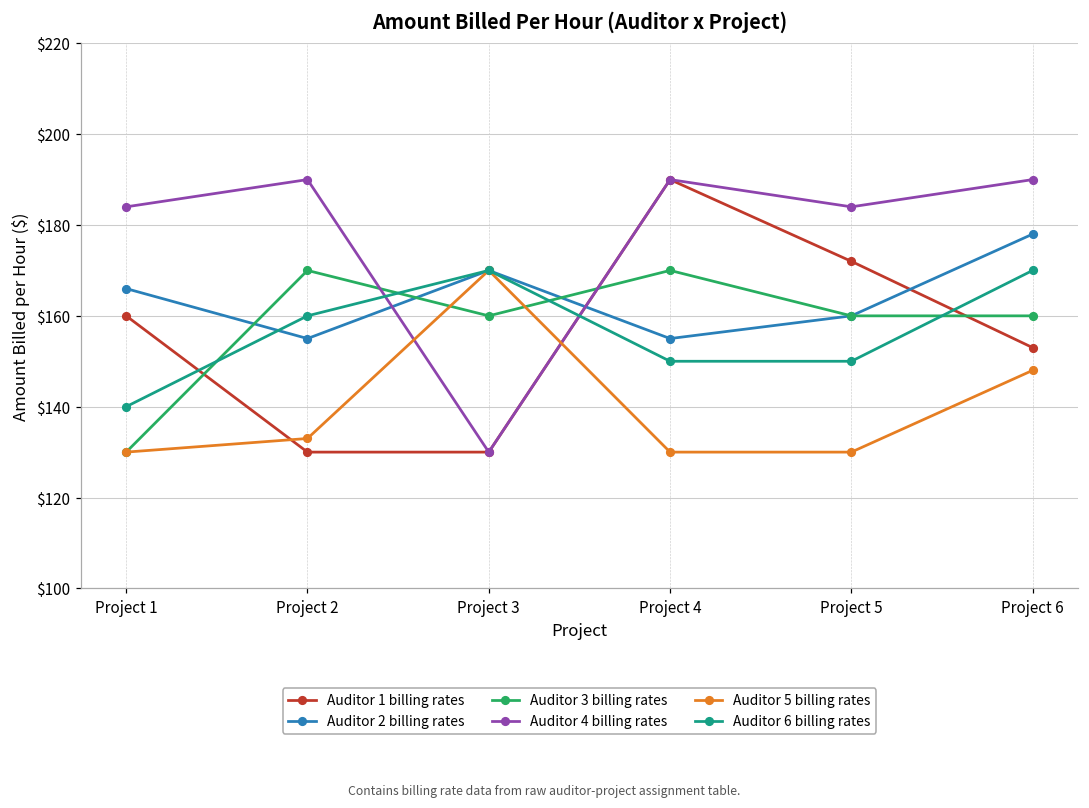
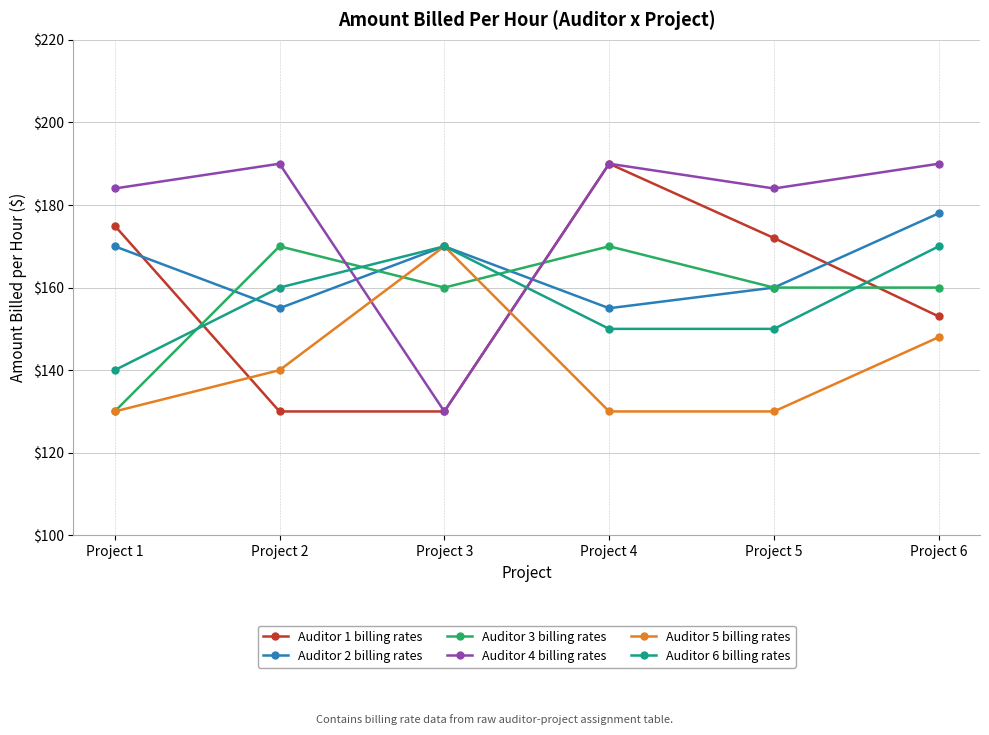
  {
    "Auditor 1 billing rates": {
-     "Project 1": "$160",
+     "Project 1": "$175",
      "Project 2": "$130",
      "Project 5": "$172",
      "Project 6": "$153"
    },
    "Auditor 2 billing rates": {
-     "Project 1": "$166",
+     "Project 1": "$170",
      "Project 2": "$155",
      "Project 4": "$155",
      "Project 6": "$178"
    },
    "Auditor 4 billing rates": {
      "Project 1": "$184",
      "Project 2": "$190",
      "Project 5": "$184",
      "Project 6": "$190"
    },
    "Auditor 5 billing rates": {
-     "Project 2": "$133",
+     "Project 2": "$140",
      "Project 4": "$130",
      "Project 5": "$130",
      "Project 6": "$148"
    }
  }
